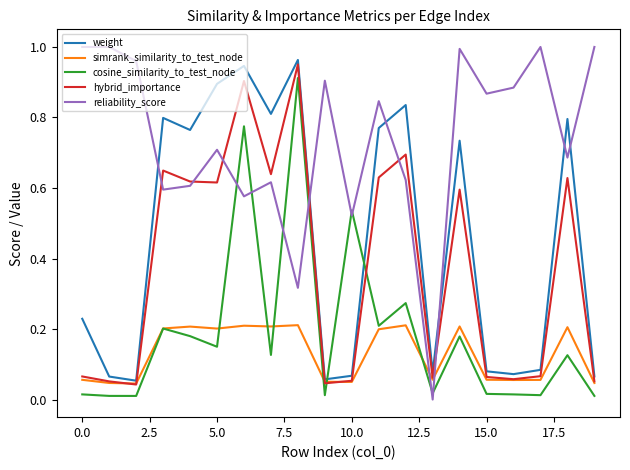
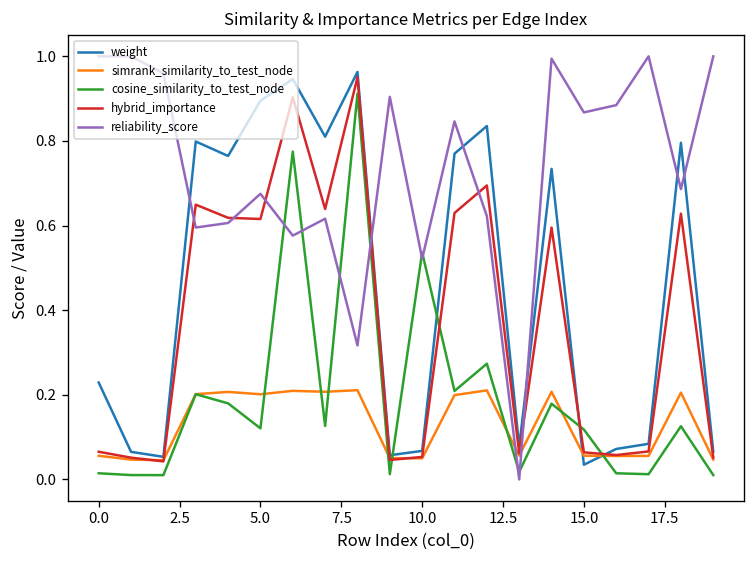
  {
    "weight": {
      "0.0": 0.23,
      "10.0": 0.07,
-     "15.0": 0.08
+     "15.0": 0.03
    },
    "simrank_similarity_to_test_node": {
      "0.0": 0.06,
      "5.0": 0.20,
      "15.0": 0.06
    },
    "cosine_similarity_to_test_node": {
      "0.0": 0.01,
-     "5.0": 0.15,
+     "5.0": 0.12,
      "10.0": 0.54,
-     "15.0": 0.02
+     "15.0": 0.12
    },
    "hybrid_importance": {
      "0.0": 0.07,
      "5.0": 0.62,
      "15.0": 0.06
    },
    "reliability_score": {
-     "5.0": 0.71,
+     "5.0": 0.68,
      "10.0": 0.52,
      "15.0": 0.87
    }
  }
